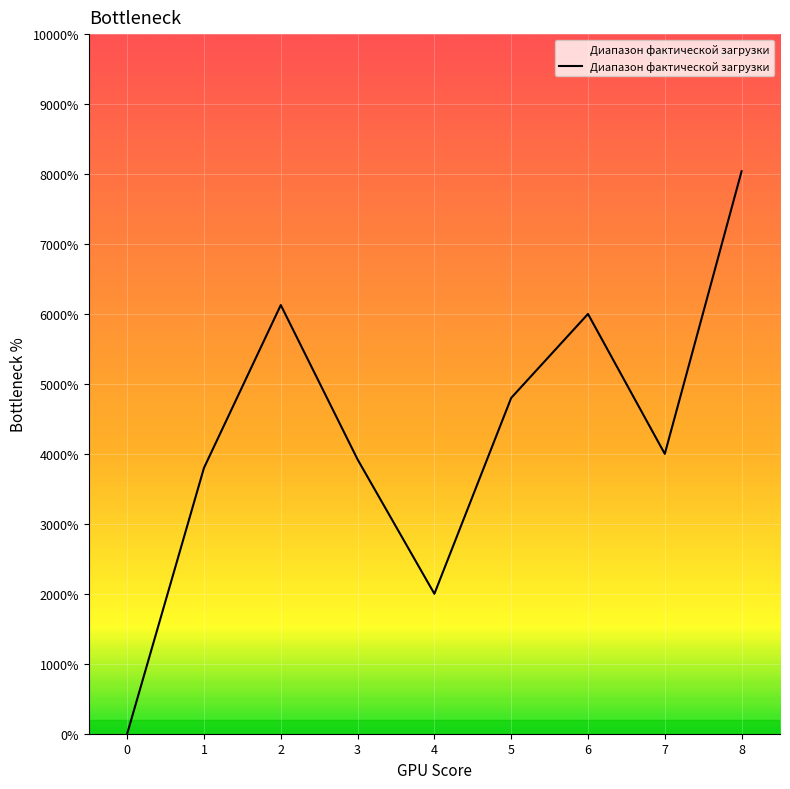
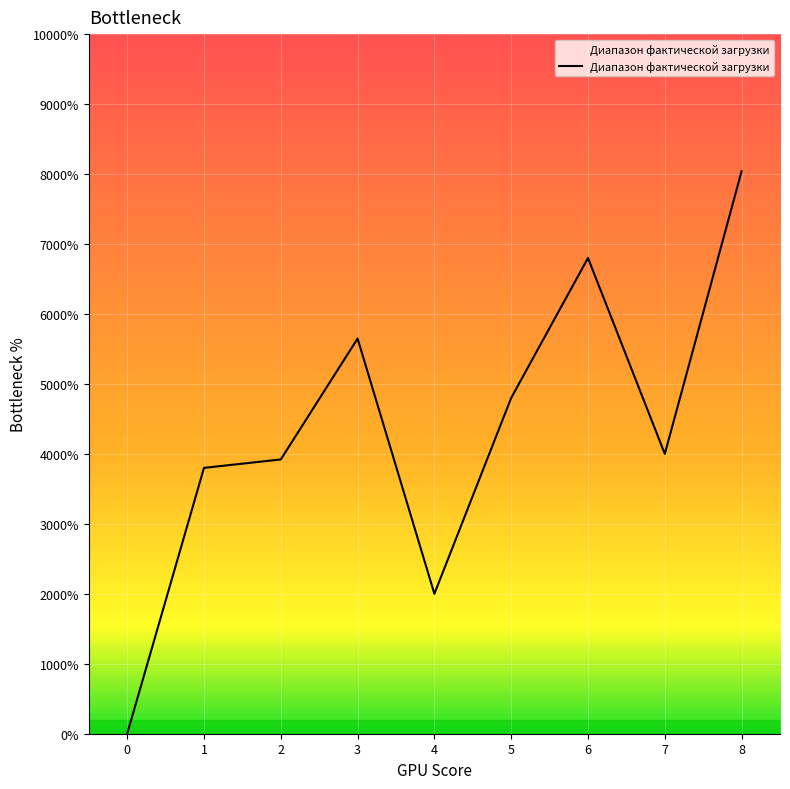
  {
    "1": "3800%",
-   "2": "6100%",
-   "3": "3900%",
+   "2": "3900%",
+   "3": "5600%",
    "4": "2000%",
    "5": "4800%",
-   "6": "6000%",
+   "6": "6800%",
    "7": "4000%",
    "8": "8000%"
  }
